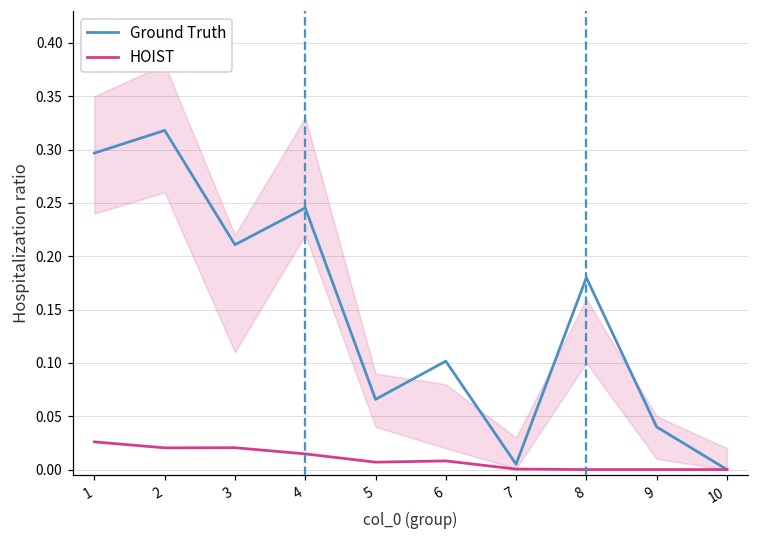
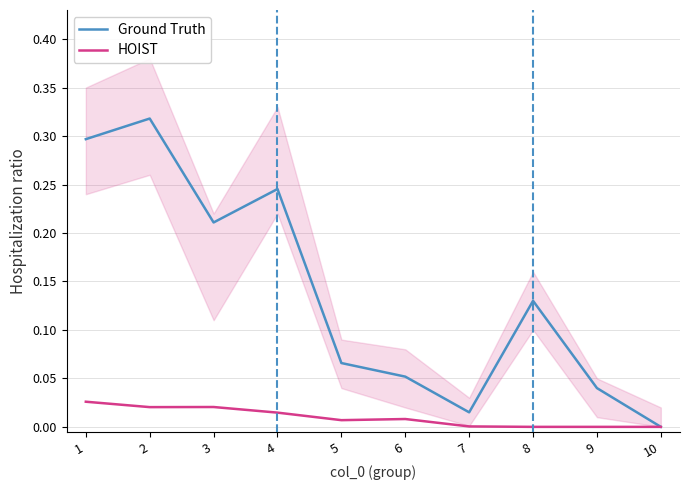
  {
    "Ground Truth": {
      "1": 0.30,
      "2": 0.32,
      "3": 0.21,
      "4": 0.25,
      "5": 0.07,
-     "6": 0.10,
-     "7": 0.01,
-     "8": 0.18,
+     "6": 0.05,
+     "7": 0.02,
+     "8": 0.13,
      "9": 0.04
    }
  }
